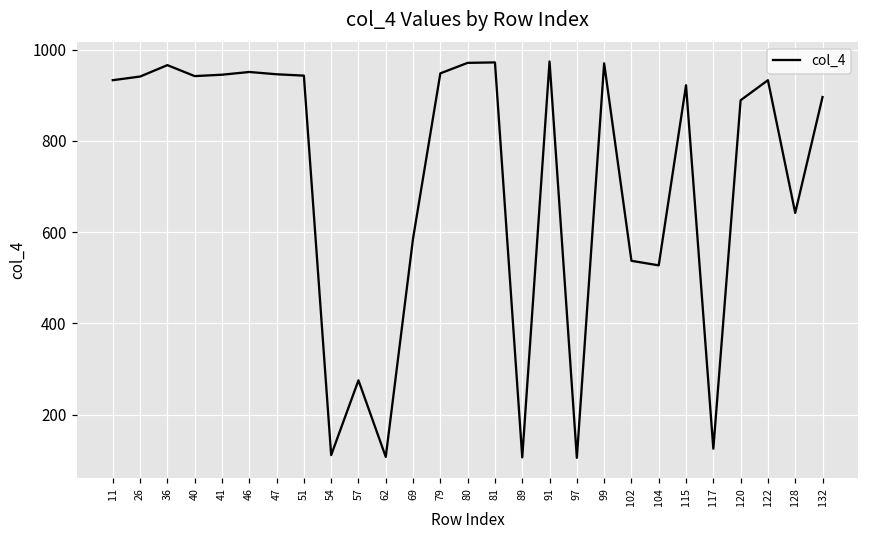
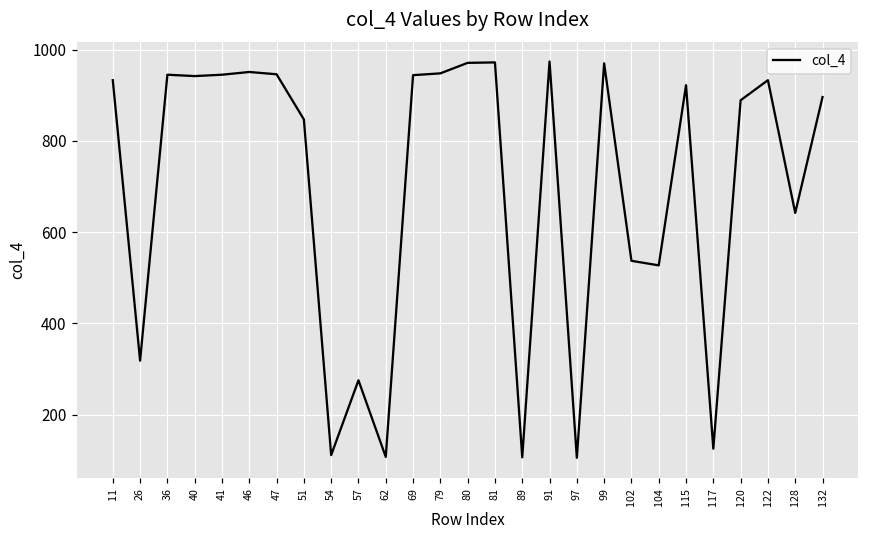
  {
    "11": 930,
-   "26": 940,
-   "36": 970,
+   "26": 320,
+   "36": 950,
    "40": 940,
    "41": 950,
    "46": 950,
    "47": 950,
-   "51": 940,
+   "51": 850,
    "54": 110,
    "57": 280,
    "62": 110,
-   "69": 590,
+   "69": 940,
    "79": 950,
    "80": 970,
    "81": 970,
    "89": 110,
    "91": 970,
    "97": 110,
    "99": 970,
    "102": 540,
    "104": 530,
    "115": 920,
    "117": 130,
    "120": 890,
    "122": 930,
    "128": 640,
    "132": 900
  }
